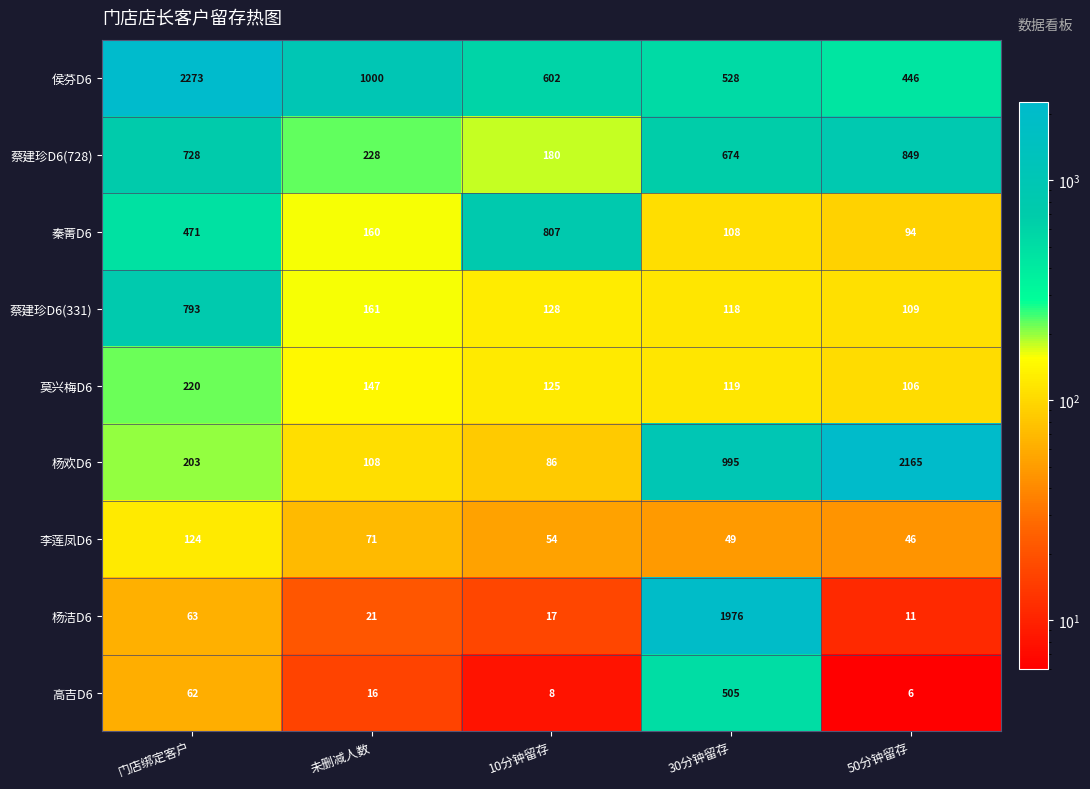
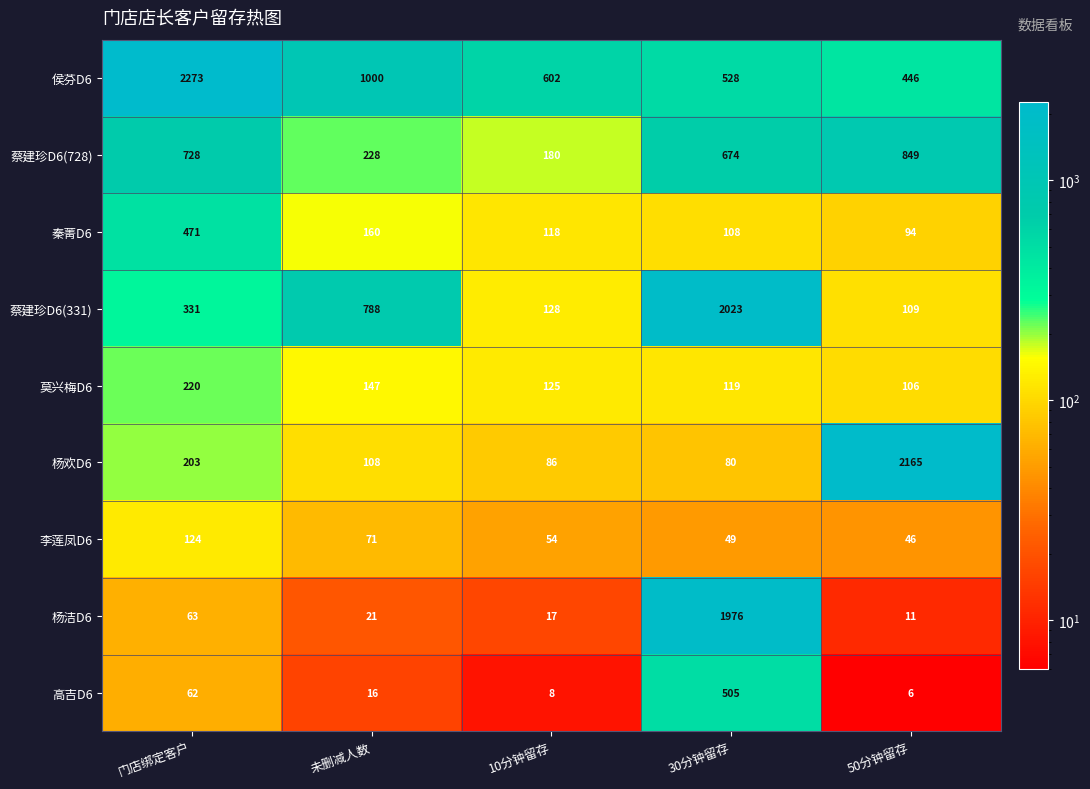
  {
    "侯芬D6": {
      "门店绑定客户": 2273,
      "未删减人数": 1000,
      "10分钟留存": 602,
      "30分钟留存": 528,
      "50分钟留存": 446
    },
    "蔡建珍D6(728)": {
      "门店绑定客户": 728,
      "未删减人数": 228,
      "10分钟留存": 180,
      "30分钟留存": 674,
      "50分钟留存": 849
    },
    "秦菁D6": {
      "门店绑定客户": 471,
      "未删减人数": 160,
-     "10分钟留存": 807,
+     "10分钟留存": 118,
      "30分钟留存": 108,
      "50分钟留存": 94
    },
    "蔡建珍D6(331)": {
-     "门店绑定客户": 793,
-     "未删减人数": 161,
+     "门店绑定客户": 331,
+     "未删减人数": 788,
      "10分钟留存": 128,
-     "30分钟留存": 118,
+     "30分钟留存": 2023,
      "50分钟留存": 109
    },
    "莫兴梅D6": {
      "门店绑定客户": 220,
      "未删减人数": 147,
      "10分钟留存": 125,
      "30分钟留存": 119,
      "50分钟留存": 106
    },
    "杨欢D6": {
      "门店绑定客户": 203,
      "未删减人数": 108,
      "10分钟留存": 86,
-     "30分钟留存": 995,
+     "30分钟留存": 80,
      "50分钟留存": 2165
    },
    "李莲凤D6": {
      "门店绑定客户": 124,
      "未删减人数": 71,
      "10分钟留存": 54,
      "30分钟留存": 49,
      "50分钟留存": 46
    },
    "杨洁D6": {
      "门店绑定客户": 63,
      "未删减人数": 21,
      "10分钟留存": 17,
      "30分钟留存": 1976,
      "50分钟留存": 11
    },
    "高吉D6": {
      "门店绑定客户": 62,
      "未删减人数": 16,
      "10分钟留存": 8,
      "30分钟留存": 505,
      "50分钟留存": 6
    }
  }
